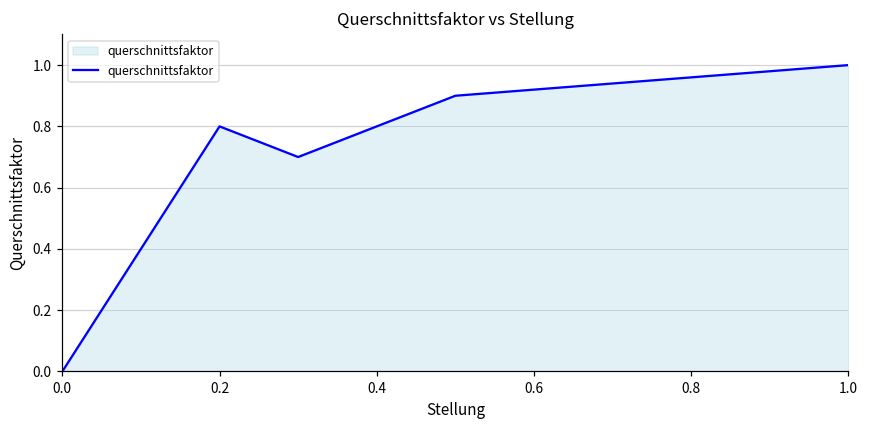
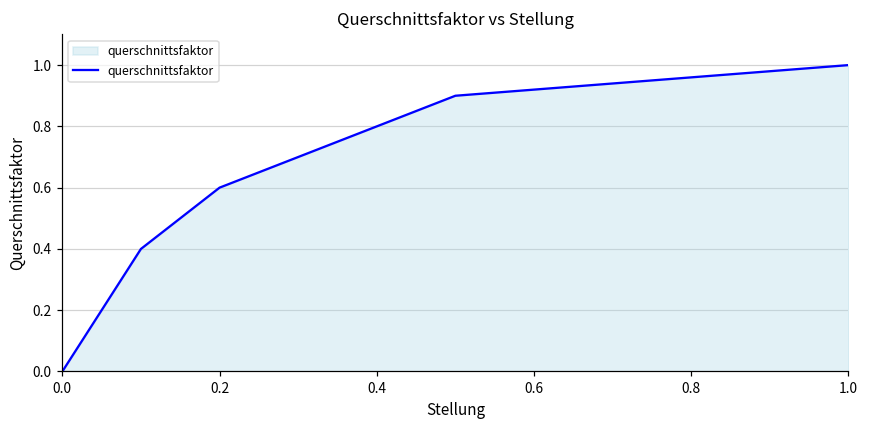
  {
    "0.0": 0.0,
-   "0.2": 0.8,
+   "0.2": 0.6,
    "1.0": 1.0
  }
